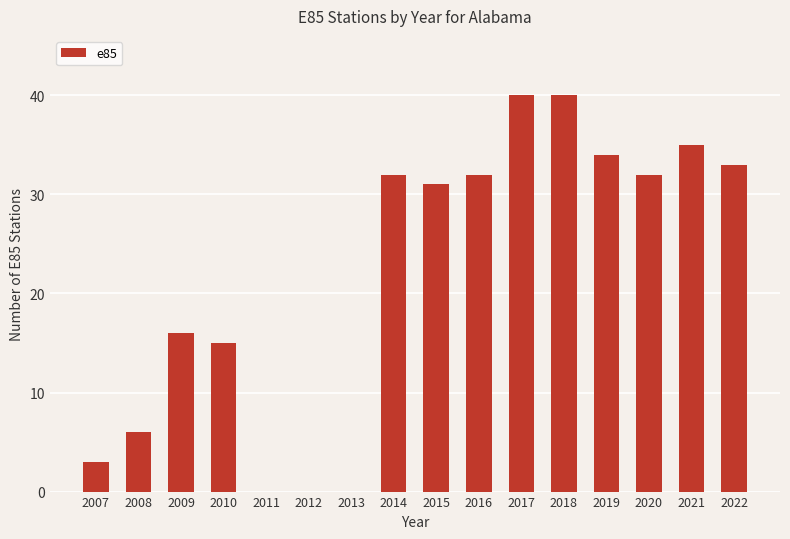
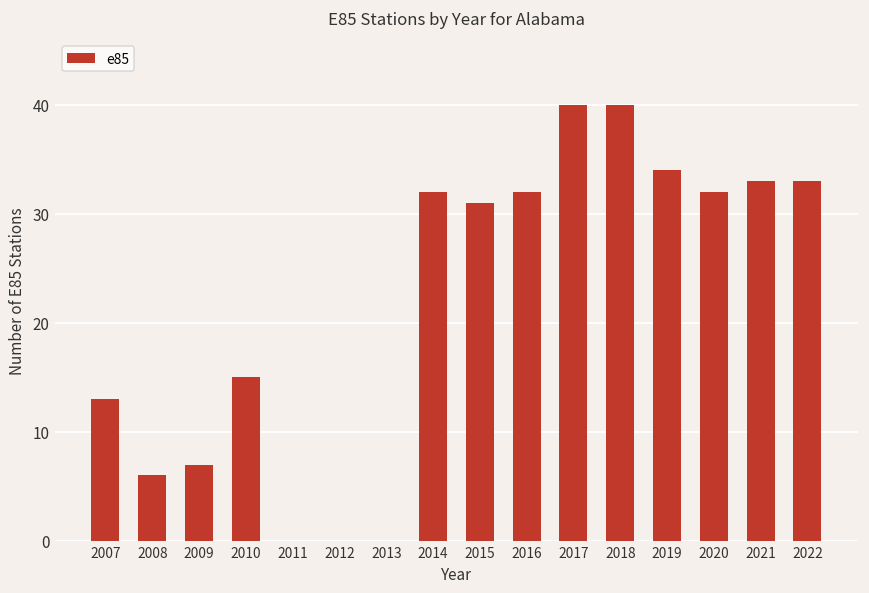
  {
-   "2007": 3,
+   "2007": 13,
    "2008": 6,
-   "2009": 16,
+   "2009": 7,
    "2010": 15,
    "2011": 0,
    "2012": 0,
    "2013": 0,
    "2014": 32,
    "2015": 31,
    "2016": 32,
    "2017": 40,
    "2018": 40,
    "2019": 34,
    "2020": 32,
-   "2021": 35,
+   "2021": 33,
    "2022": 33
  }
